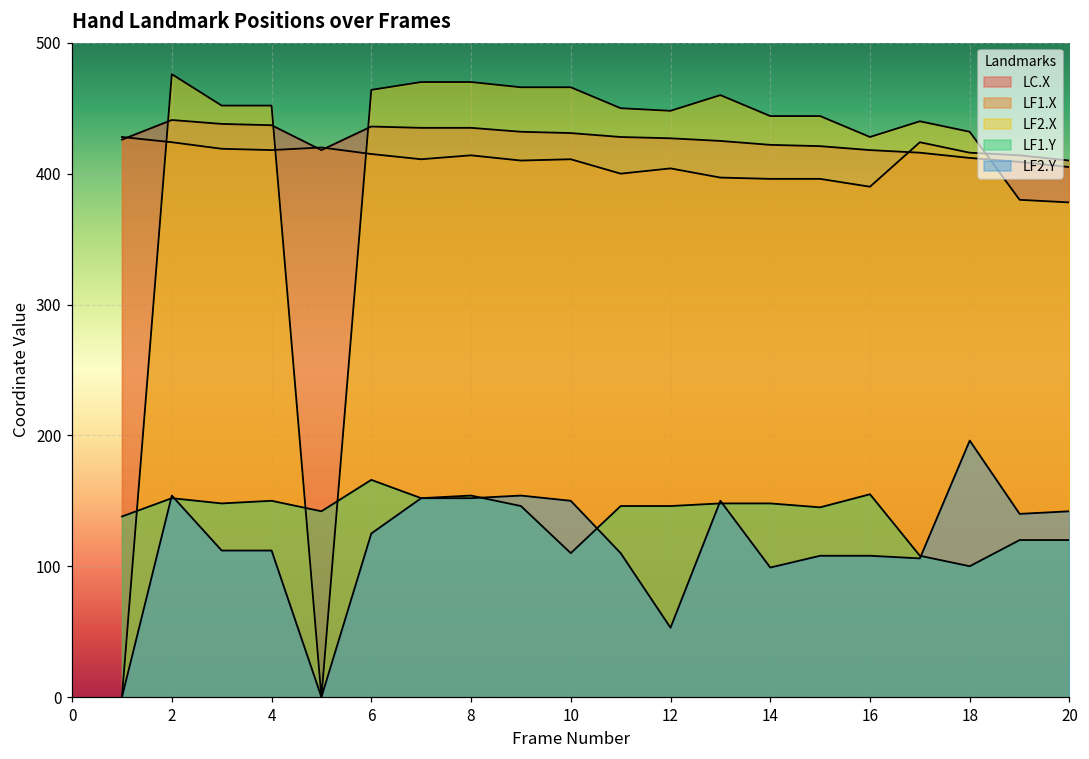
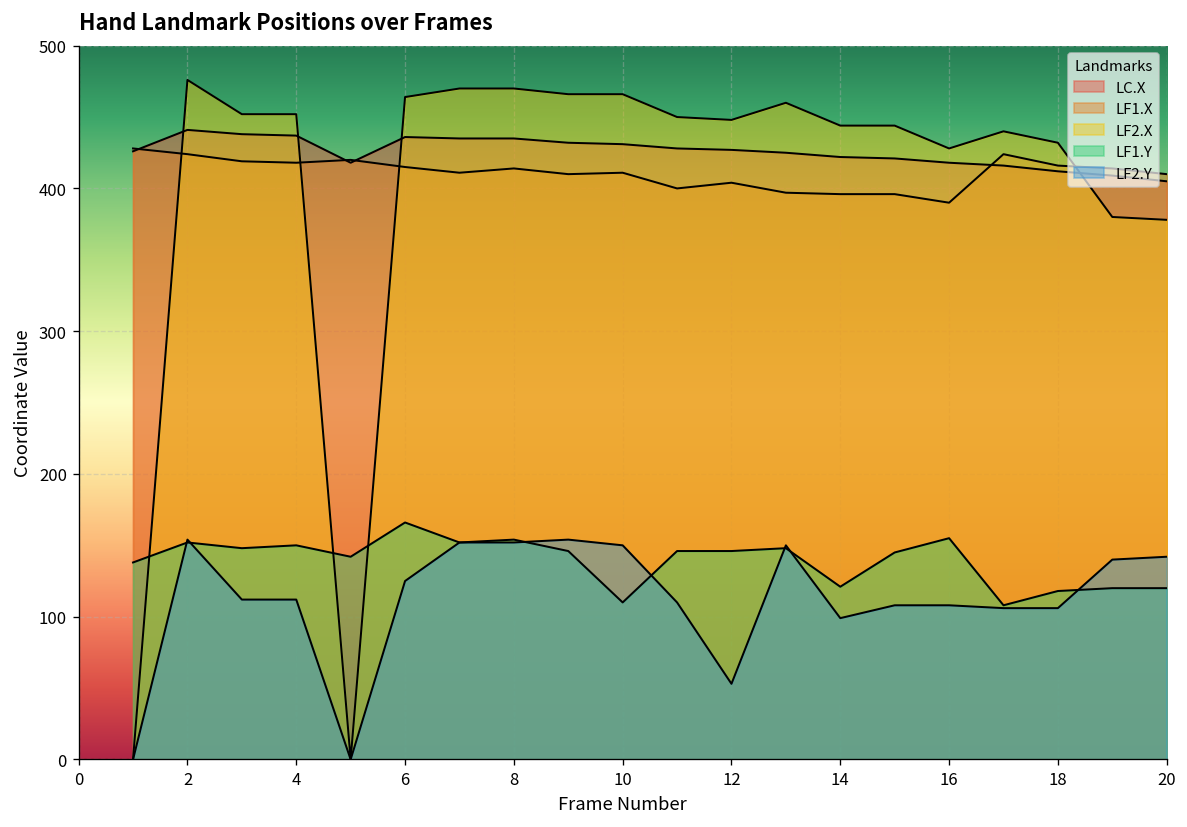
  {
    "LF1.Y": {
      "4": 150,
      "6": 166,
      "10": 110,
      "12": 146,
-     "14": 148,
+     "14": 121,
      "16": 155,
-     "18": 100,
+     "18": 118,
      "20": 120
    },
    "LF2.Y": {
      "4": 112,
      "6": 125,
      "10": 150,
      "12": 53,
      "14": 99,
      "16": 108,
-     "18": 196,
+     "18": 106,
      "20": 142
    }
  }
